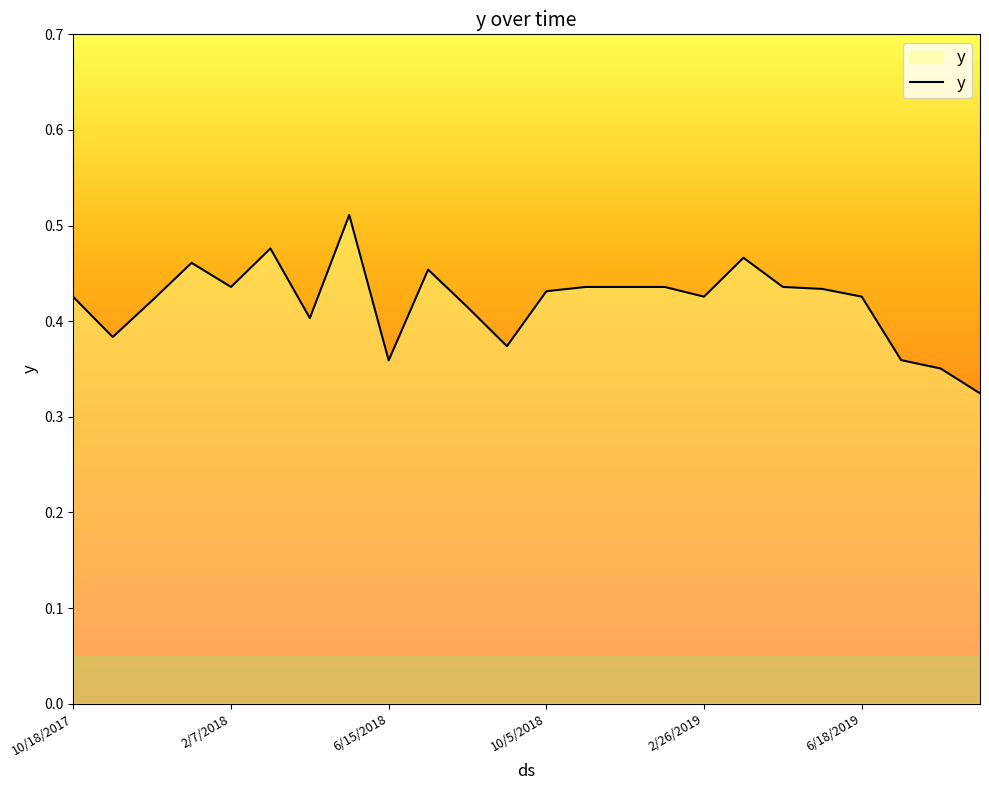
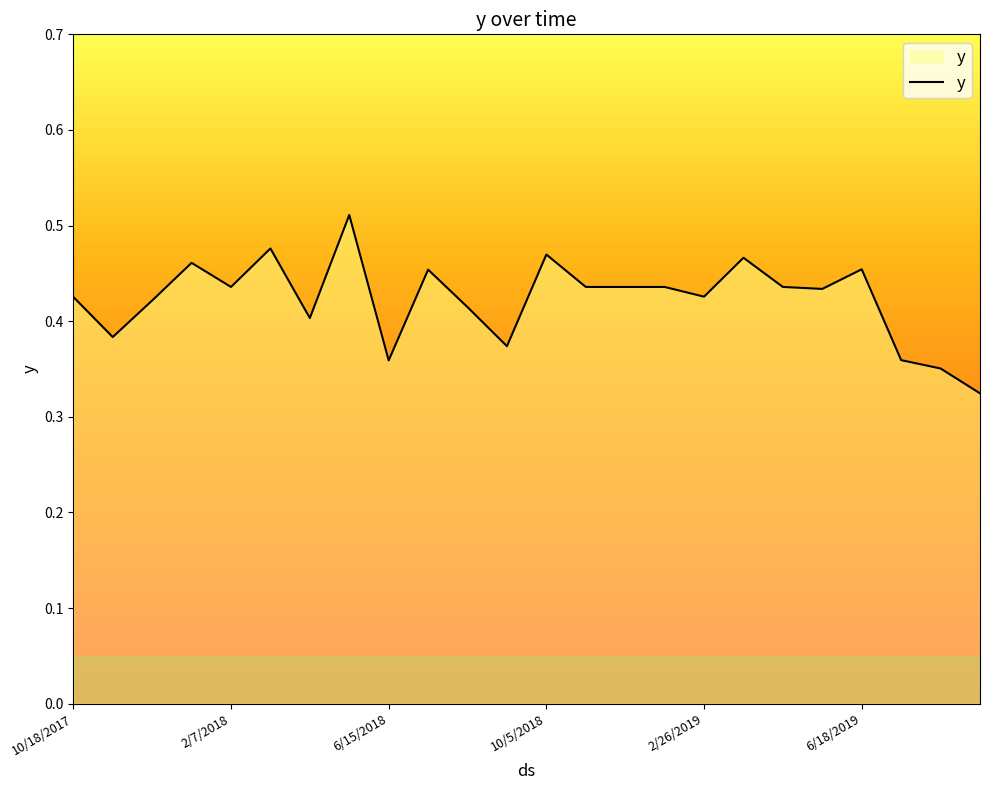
  {
    "10/18/2017": 0.43,
    "2/7/2018": 0.44,
    "6/15/2018": 0.36,
-   "10/5/2018": 0.43,
+   "10/5/2018": 0.47,
    "2/26/2019": 0.43,
-   "6/18/2019": 0.43
+   "6/18/2019": 0.45
  }
